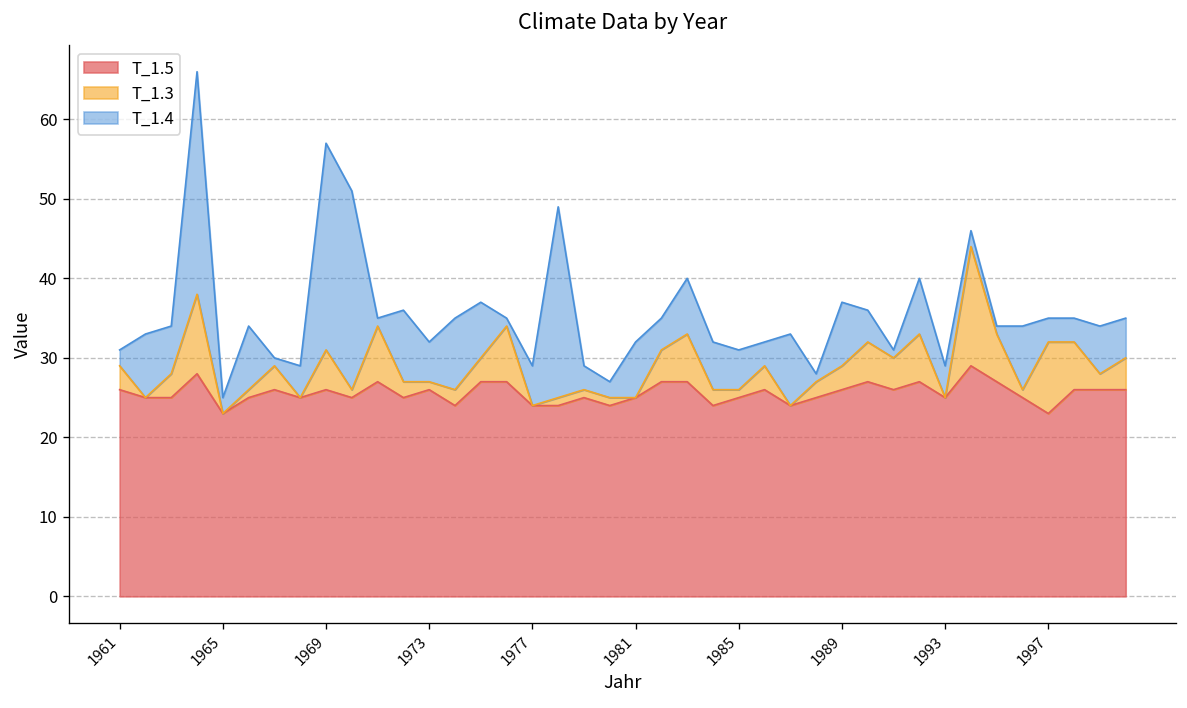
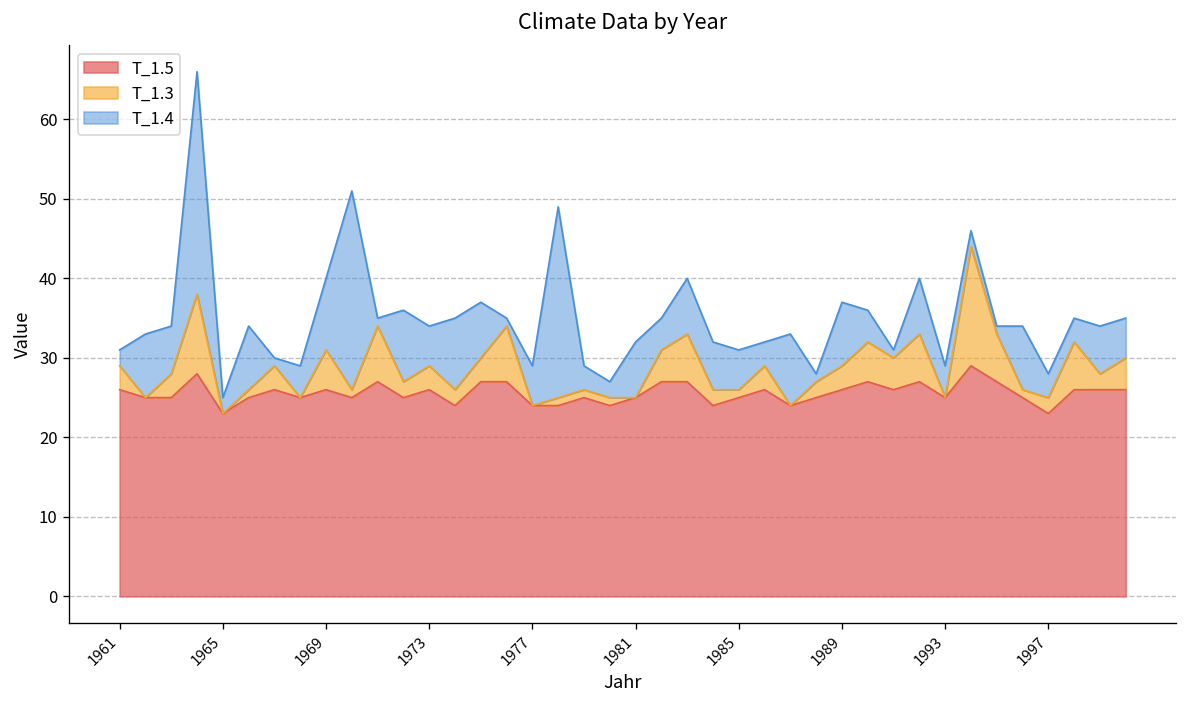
  {
    "T_1.5": {
      "1961": 26,
      "1969": 26,
      "1973": 26,
      "1985": 25,
      "1989": 26,
      "1997": 23
    },
    "T_1.3": {
      "1961": 3,
      "1969": 5,
-     "1973": 1,
+     "1973": 3,
      "1985": 1,
      "1989": 3,
-     "1997": 9
+     "1997": 2
    },
    "T_1.4": {
      "1961": 2,
      "1965": 2,
-     "1969": 26,
+     "1969": 9,
      "1973": 5,
      "1977": 5,
      "1981": 7,
      "1985": 5,
      "1989": 8,
      "1993": 4,
      "1997": 3
    }
  }
